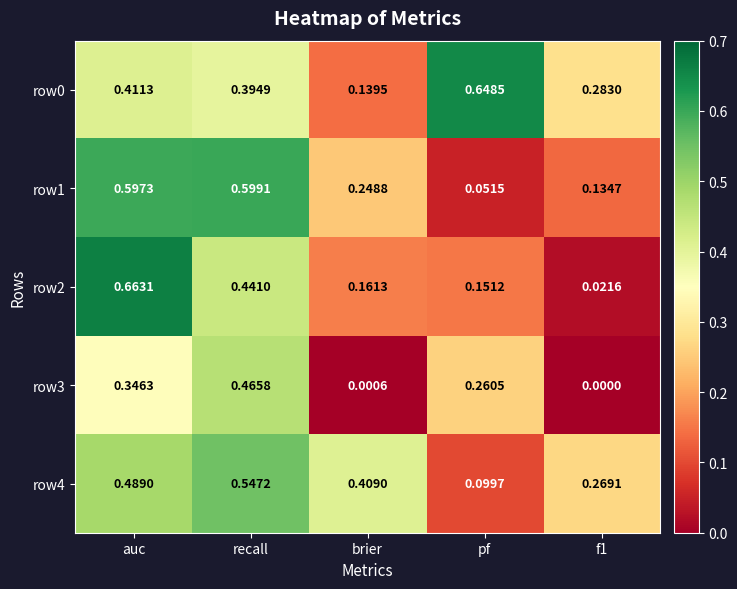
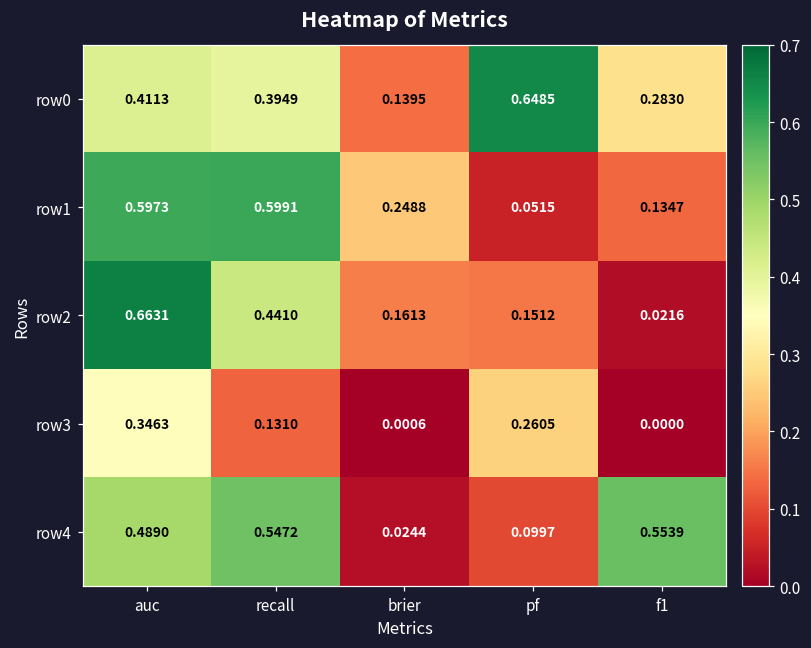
  {
    "row0": {
      "auc": 0.4113,
      "recall": 0.3949,
      "brier": 0.1395,
      "pf": 0.6485,
      "f1": 0.2830
    },
    "row1": {
      "auc": 0.5973,
      "recall": 0.5991,
      "brier": 0.2488,
      "pf": 0.0515,
      "f1": 0.1347
    },
    "row2": {
      "auc": 0.6631,
      "recall": 0.4410,
      "brier": 0.1613,
      "pf": 0.1512,
      "f1": 0.0216
    },
    "row3": {
      "auc": 0.3463,
-     "recall": 0.4658,
+     "recall": 0.1310,
      "brier": 0.0006,
      "pf": 0.2605,
      "f1": 0.0000
    },
    "row4": {
      "auc": 0.4890,
      "recall": 0.5472,
-     "brier": 0.4090,
+     "brier": 0.0244,
      "pf": 0.0997,
-     "f1": 0.2691
+     "f1": 0.5539
    }
  }
